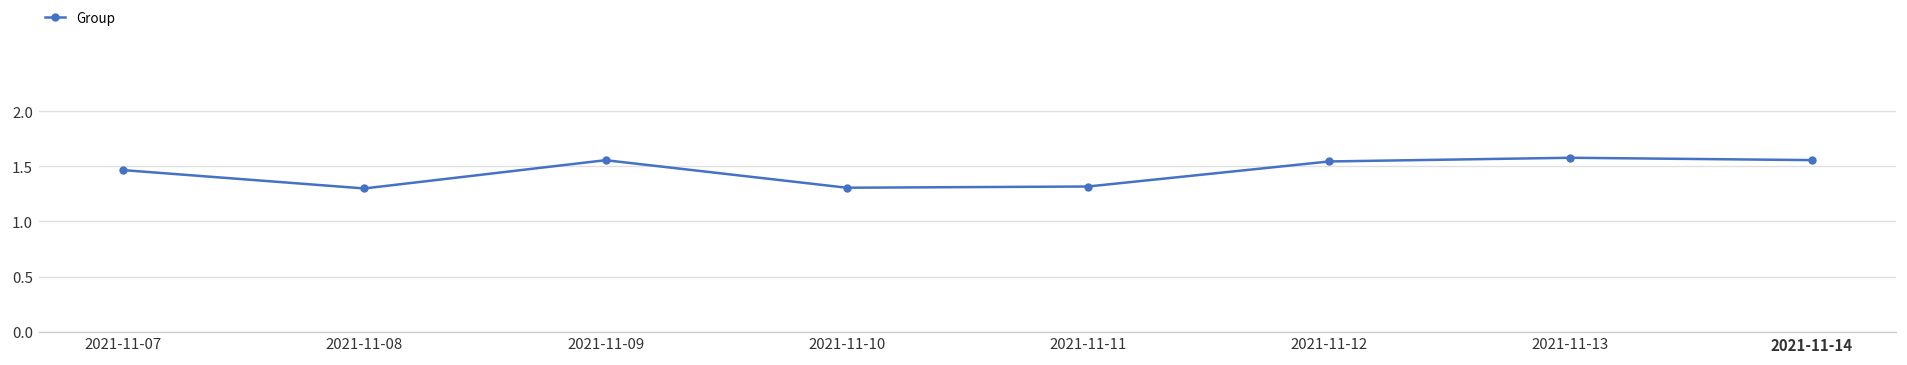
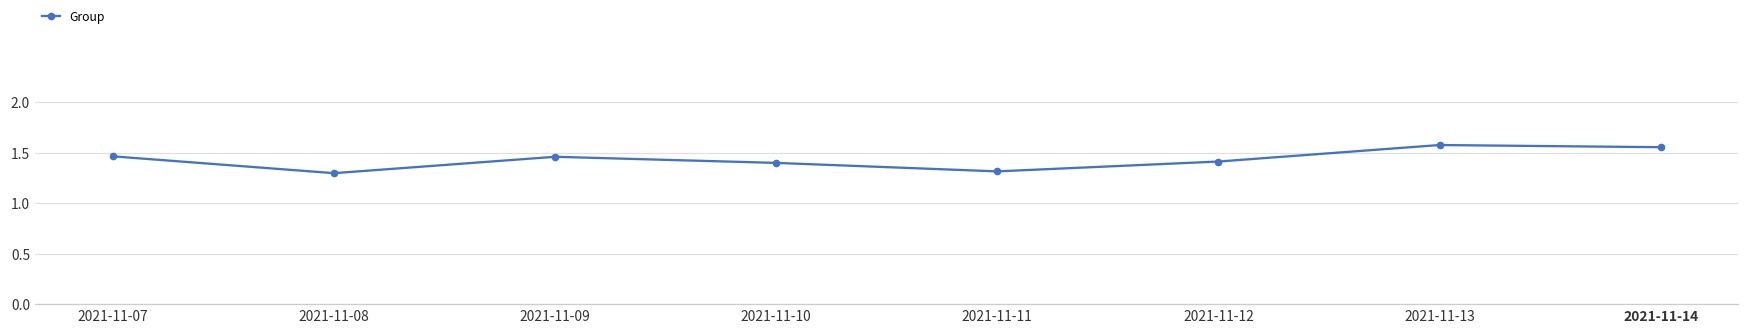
  {
    "2021-11-07": 1.5,
    "2021-11-08": 1.3,
-   "2021-11-09": 1.6,
-   "2021-11-10": 1.3,
+   "2021-11-09": 1.5,
+   "2021-11-10": 1.4,
    "2021-11-11": 1.3,
-   "2021-11-12": 1.5,
+   "2021-11-12": 1.4,
    "2021-11-13": 1.6,
    "2021-11-14": 1.6
  }
